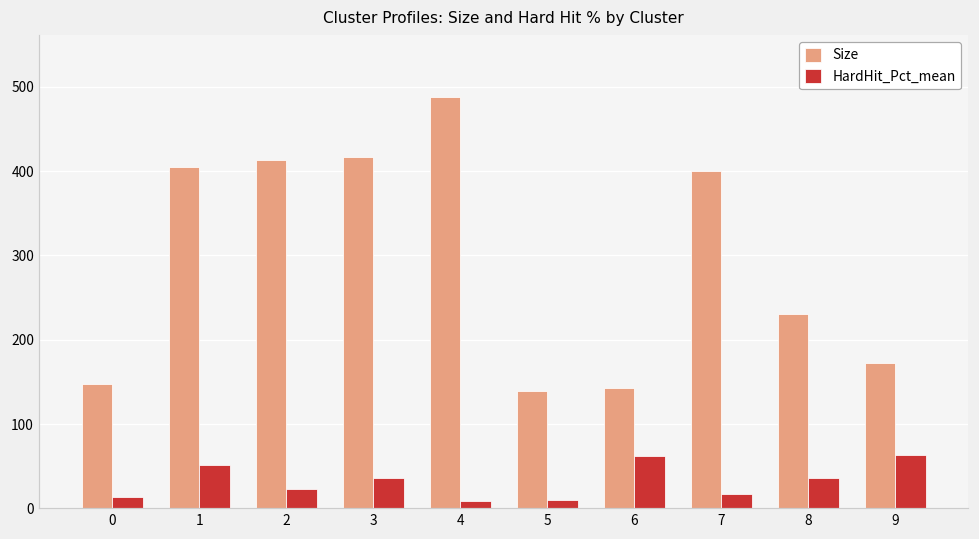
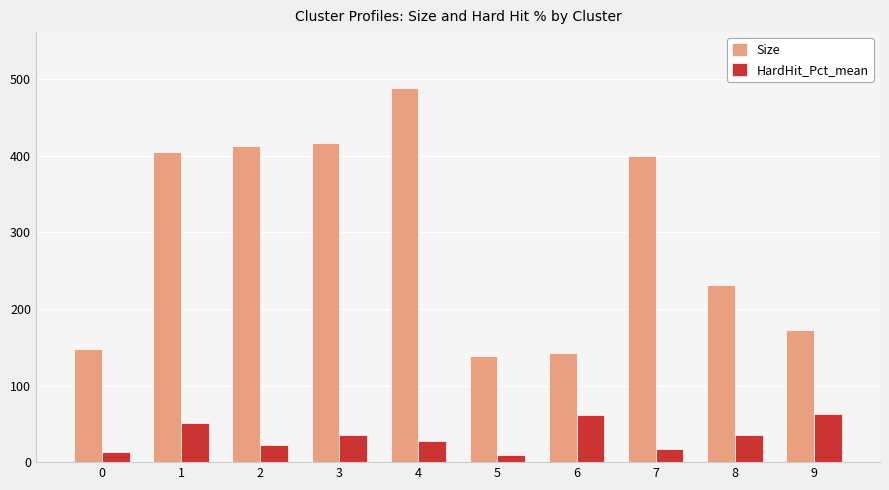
  {
    "Size": {
      "0": 150,
      "1": 410,
      "2": 410,
      "3": 420,
      "4": 490,
      "5": 140,
      "6": 140,
      "7": 400,
      "8": 230,
      "9": 170
    },
    "HardHit_Pct_mean": {
      "0": 10,
      "1": 50,
      "2": 20,
      "3": 40,
-     "4": 10,
+     "4": 30,
      "5": 10,
      "6": 60,
      "7": 20,
      "8": 40,
      "9": 60
    }
  }
